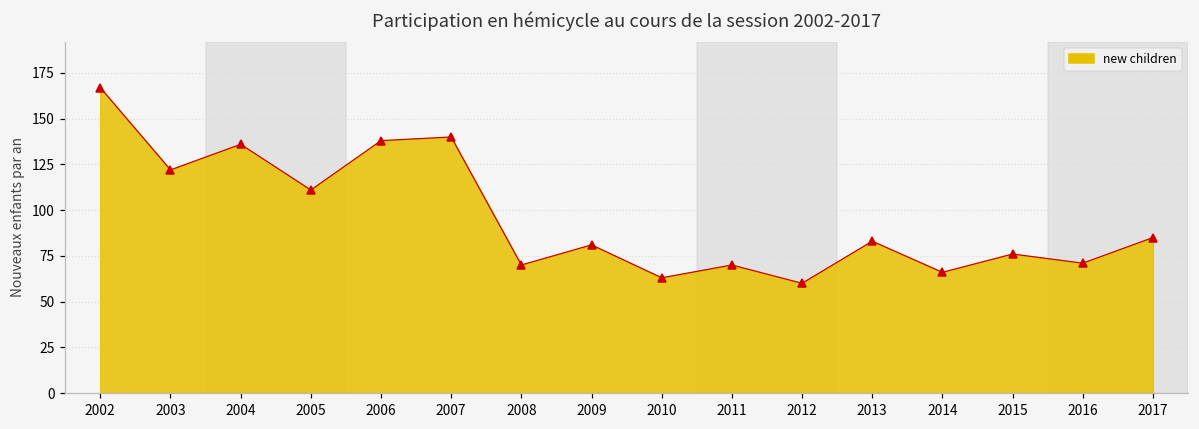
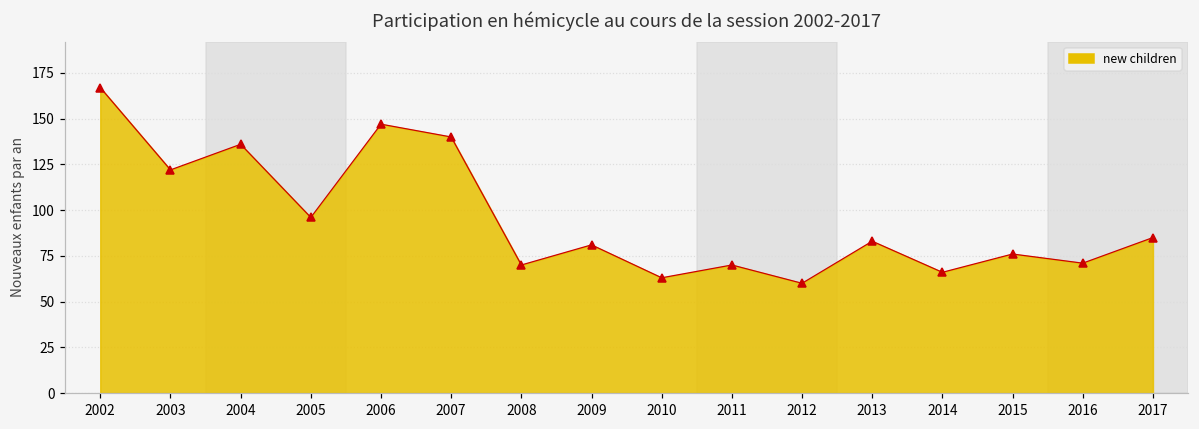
  {
    "new children": {
-     "2005": 111,
-     "2006": 138
+     "2005": 96,
+     "2006": 147
    }
  }
